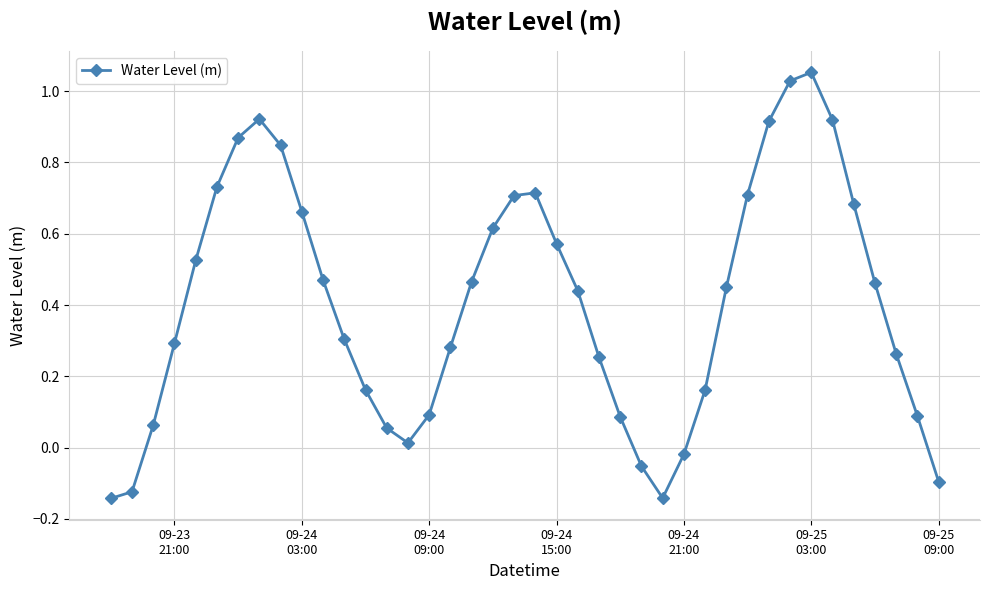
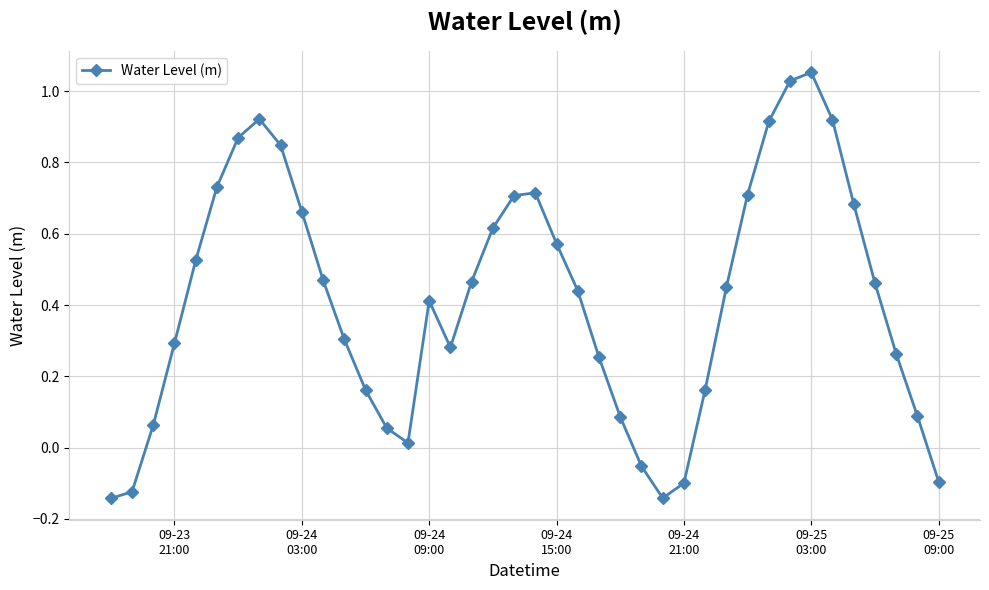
  {
    "09-23 21:00": 0.29,
    "09-24 03:00": 0.66,
-   "09-24 09:00": 0.09,
+   "09-24 09:00": 0.41,
    "09-24 15:00": 0.57,
-   "09-24 21:00": -0.02,
+   "09-24 21:00": -0.10,
    "09-25 03:00": 1.05,
    "09-25 09:00": -0.10
  }
